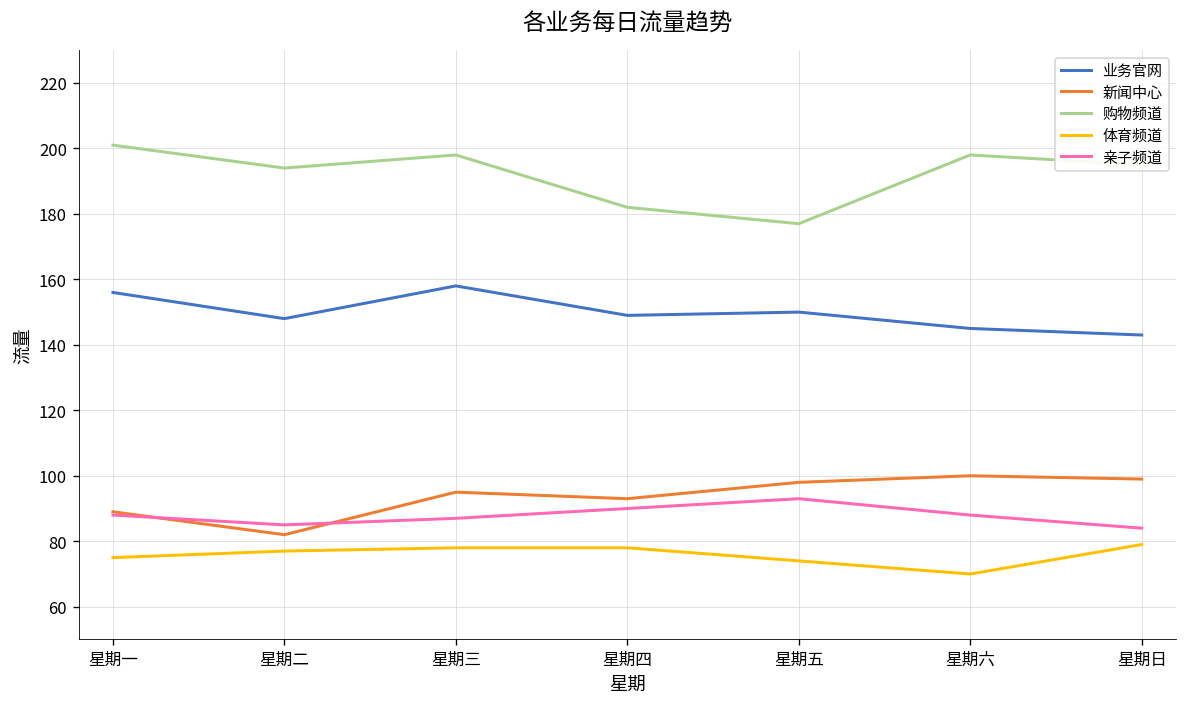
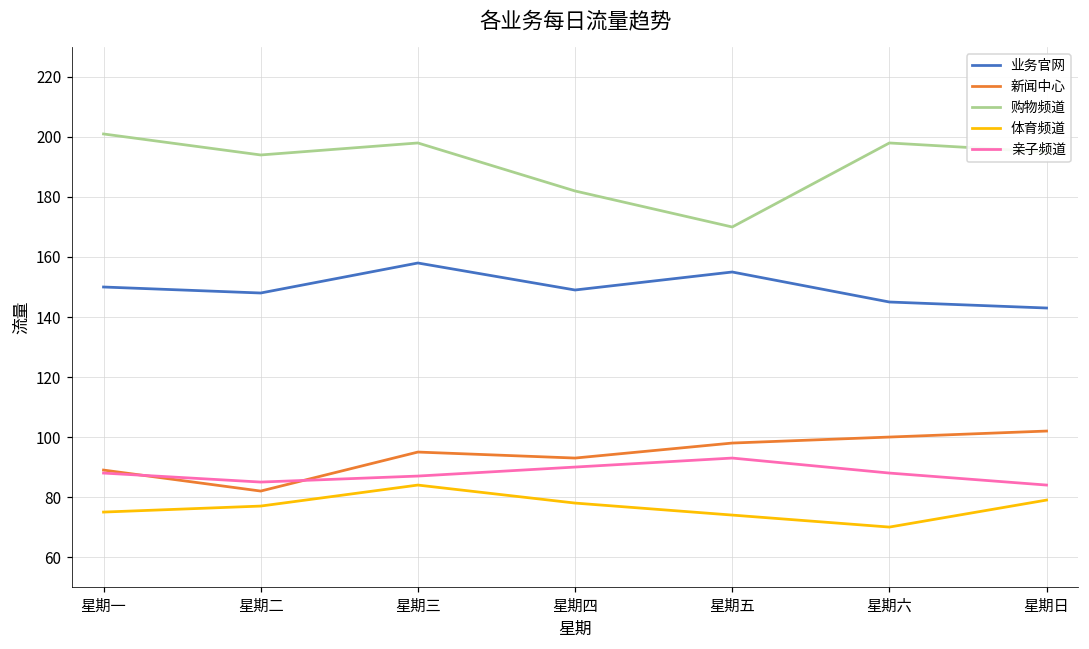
  {
    "业务官网": {
-     "星期一": 156,
+     "星期一": 150,
      "星期二": 148,
      "星期三": 158,
      "星期四": 149,
-     "星期五": 150,
+     "星期五": 155,
      "星期六": 145,
      "星期日": 143
    },
    "新闻中心": {
      "星期一": 89,
      "星期二": 82,
      "星期三": 95,
      "星期四": 93,
      "星期五": 98,
      "星期六": 100,
-     "星期日": 99
+     "星期日": 102
    },
    "购物频道": {
      "星期一": 201,
      "星期二": 194,
      "星期三": 198,
      "星期四": 182,
-     "星期五": 177,
+     "星期五": 170,
      "星期六": 198
    },
    "体育频道": {
      "星期一": 75,
      "星期二": 77,
-     "星期三": 78,
+     "星期三": 84,
      "星期四": 78,
      "星期五": 74,
      "星期六": 70,
      "星期日": 79
    },
    "亲子频道": {
      "星期一": 88,
      "星期二": 85,
      "星期三": 87,
      "星期四": 90,
      "星期五": 93,
      "星期六": 88,
      "星期日": 84
    }
  }
